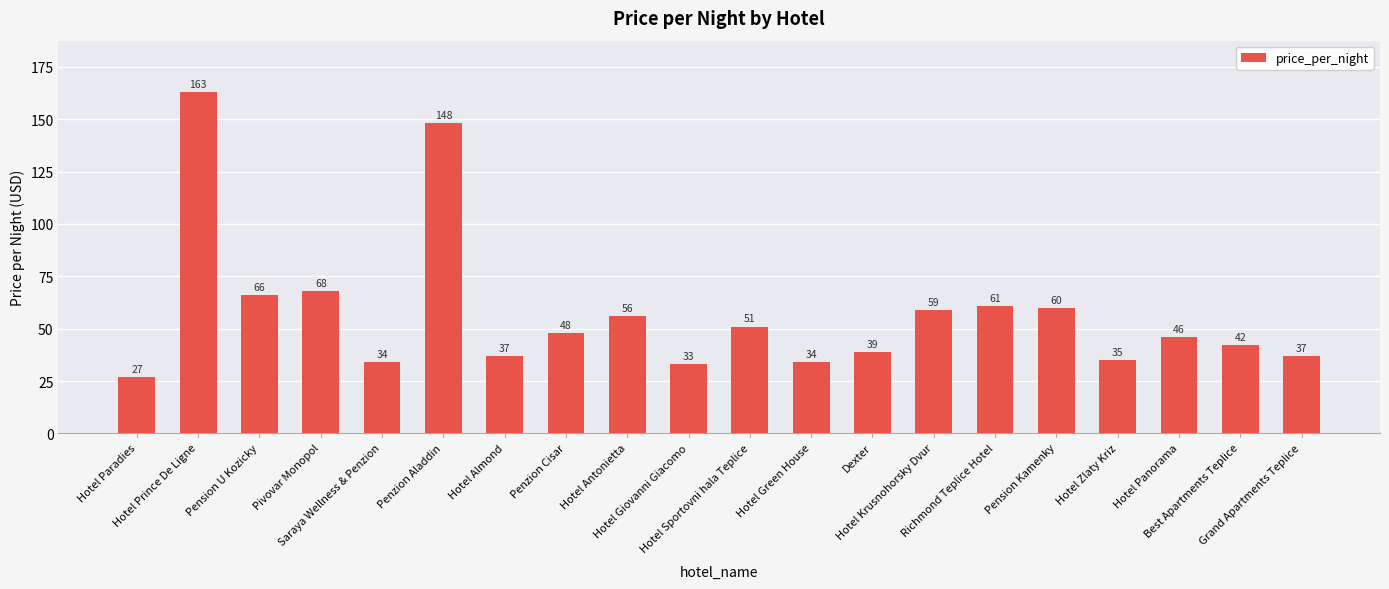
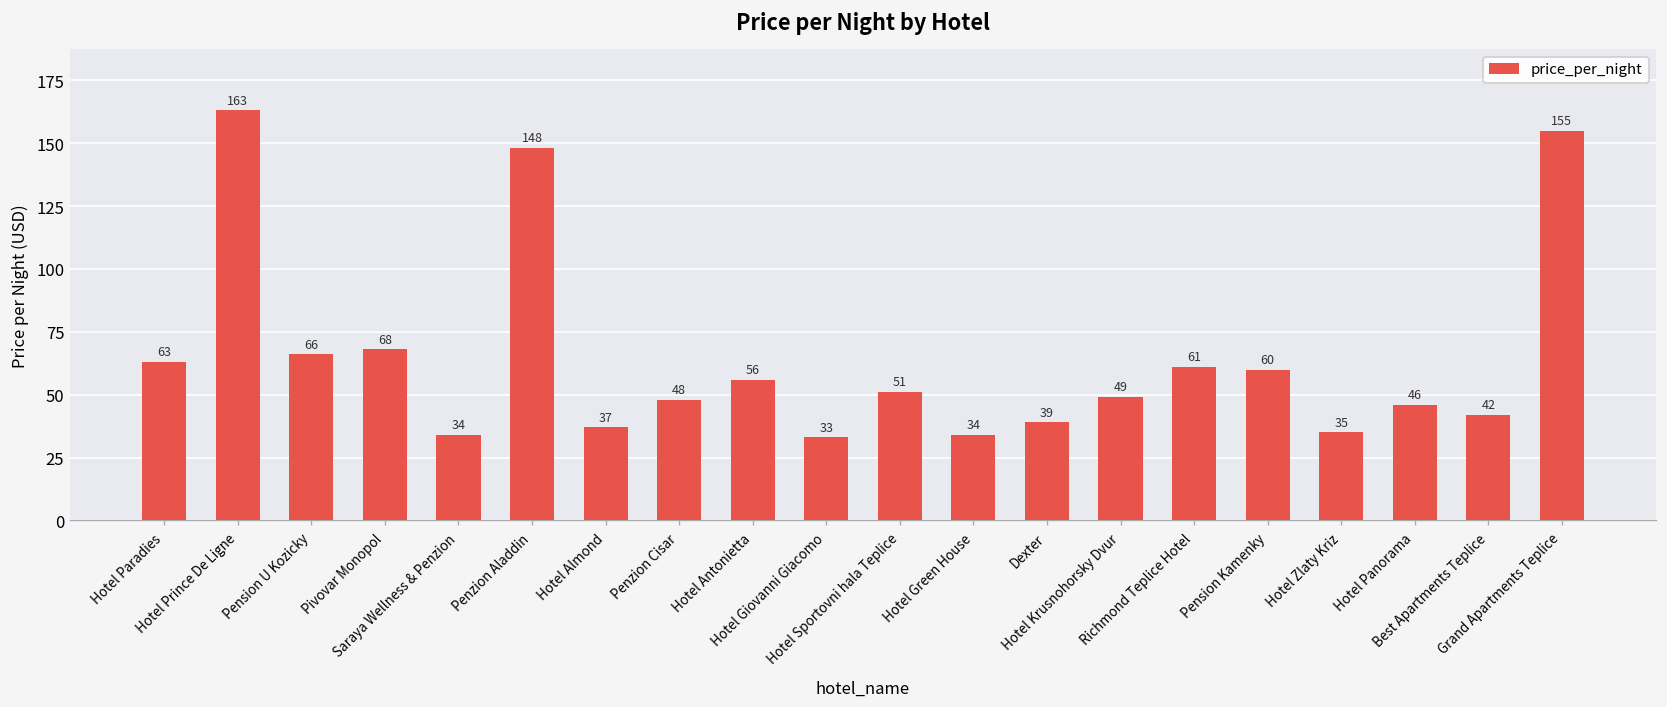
  {
-   "Hotel Paradies": 27,
+   "Hotel Paradies": 63,
    "Hotel Prince De Ligne": 163,
    "Pension U Kozicky": 66,
    "Pivovar Monopol": 68,
    "Saraya Wellness & Penzion": 34,
    "Penzion Aladdin": 148,
    "Hotel Almond": 37,
    "Penzion Cisar": 48,
    "Hotel Antonietta": 56,
    "Hotel Giovanni Giacomo": 33,
    "Hotel Sportovni hala Teplice": 51,
    "Hotel Green House": 34,
    "Dexter": 39,
-   "Hotel Krusnohorsky Dvur": 59,
+   "Hotel Krusnohorsky Dvur": 49,
    "Richmond Teplice Hotel": 61,
    "Pension Kamenky": 60,
    "Hotel Zlaty Kriz": 35,
    "Hotel Panorama": 46,
    "Best Apartments Teplice": 42,
-   "Grand Apartments Teplice": 37
+   "Grand Apartments Teplice": 155
  }
